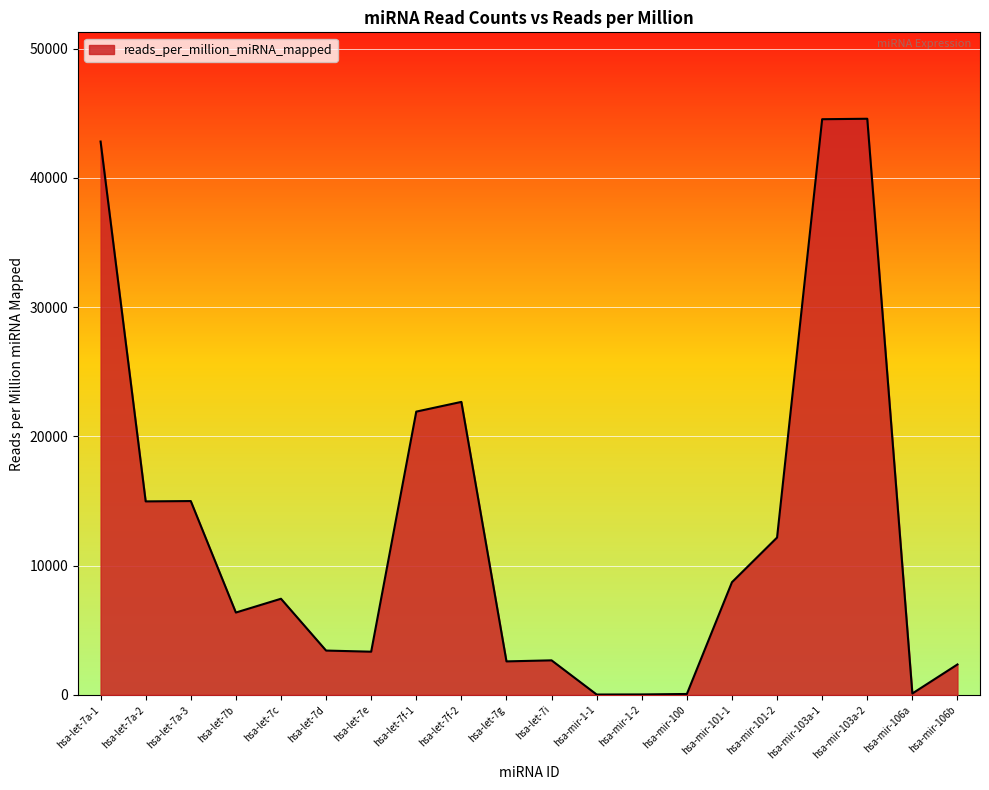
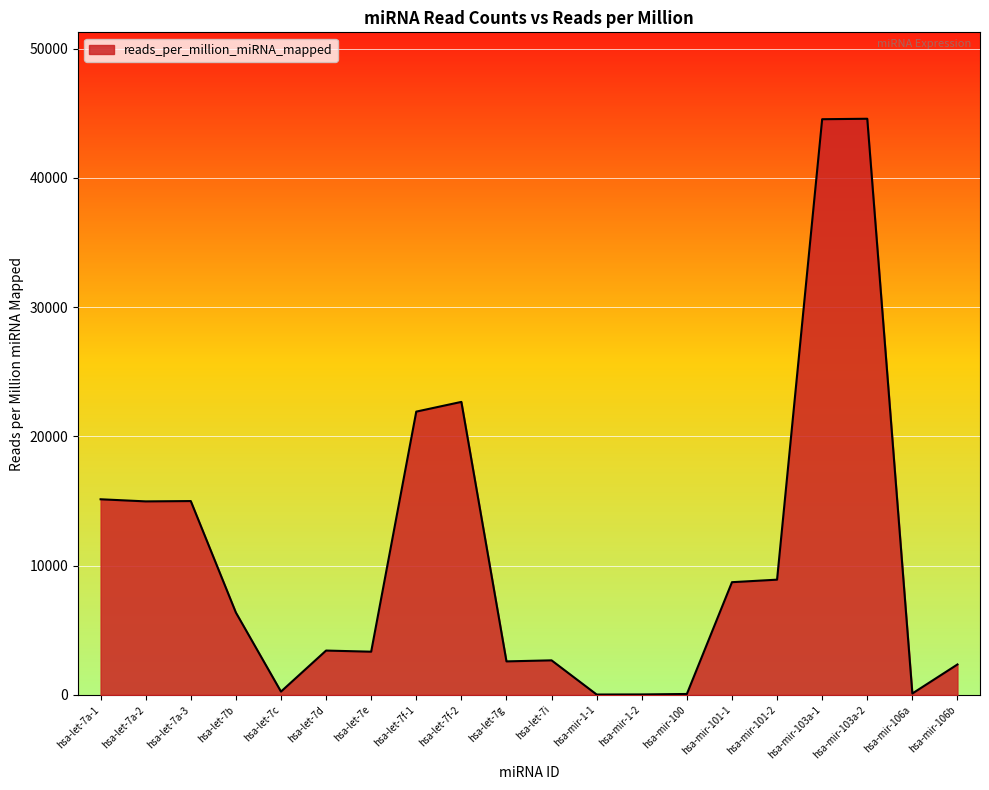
  {
-   "hsa-let-7a-1": 42800,
+   "hsa-let-7a-1": 15100,
    "hsa-let-7a-2": 15000,
    "hsa-let-7a-3": 15000,
    "hsa-let-7b": 6400,
-   "hsa-let-7c": 7400,
+   "hsa-let-7c": 300,
    "hsa-let-7d": 3400,
    "hsa-let-7e": 3300,
    "hsa-let-7f-1": 21900,
    "hsa-let-7f-2": 22700,
    "hsa-let-7g": 2600,
    "hsa-let-7i": 2700,
    "hsa-mir-1-1": 0,
    "hsa-mir-1-2": 0,
    "hsa-mir-100": 100,
    "hsa-mir-101-1": 8700,
-   "hsa-mir-101-2": 12200,
+   "hsa-mir-101-2": 8900,
    "hsa-mir-103a-1": 44500,
    "hsa-mir-103a-2": 44600,
    "hsa-mir-106a": 100,
    "hsa-mir-106b": 2400
  }
